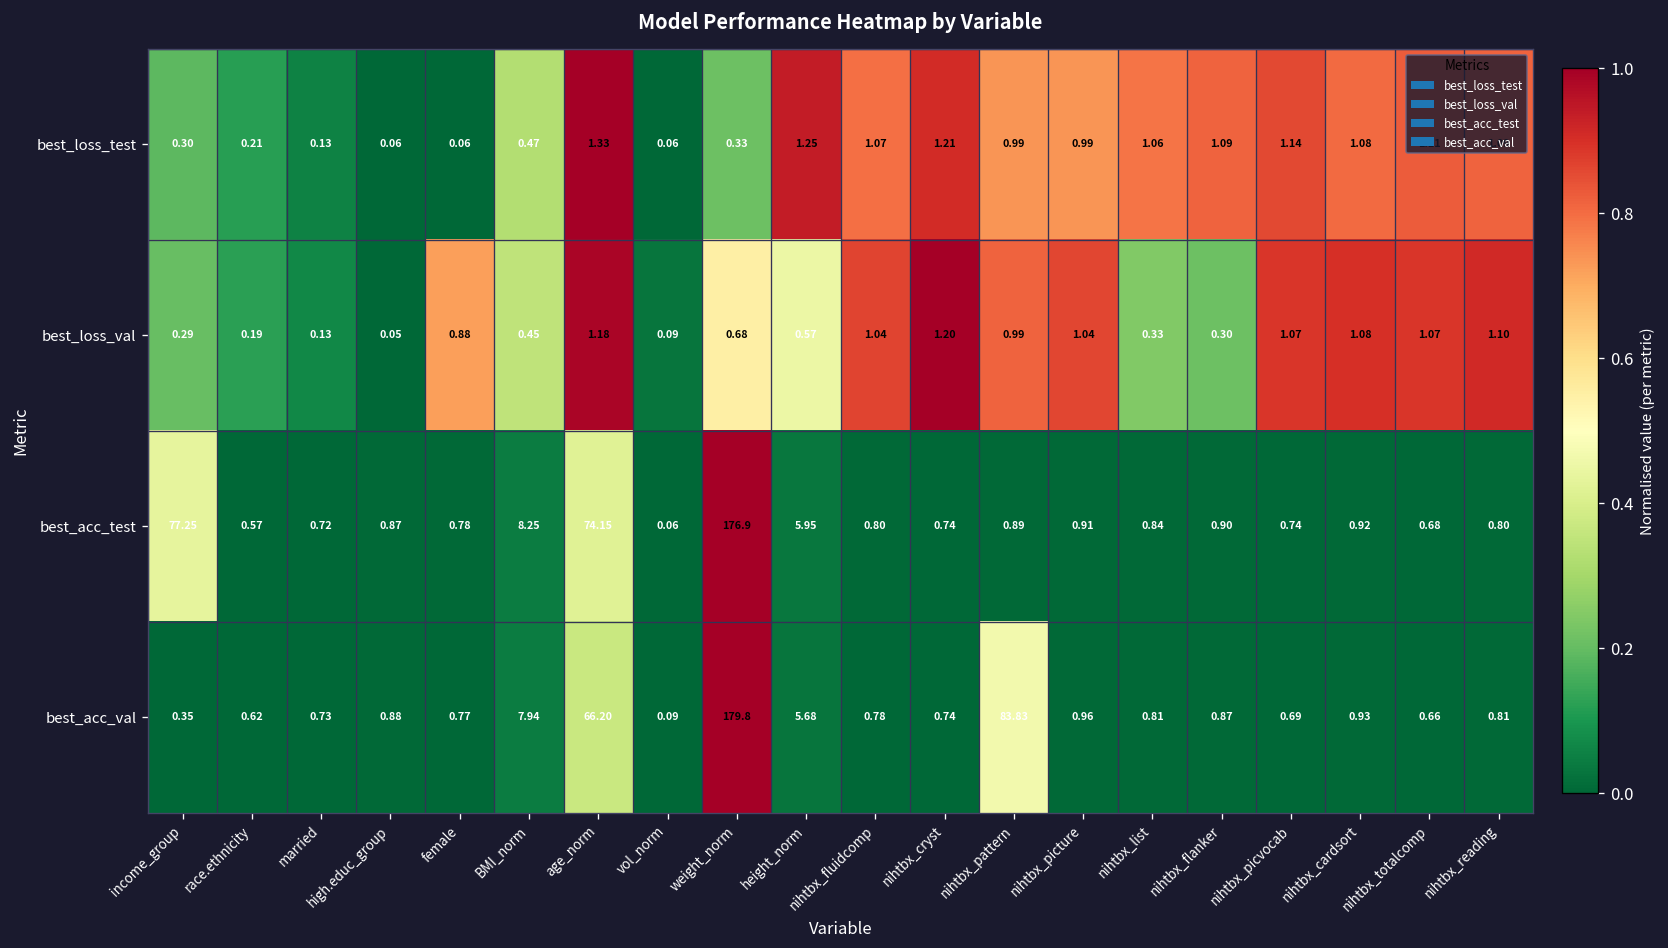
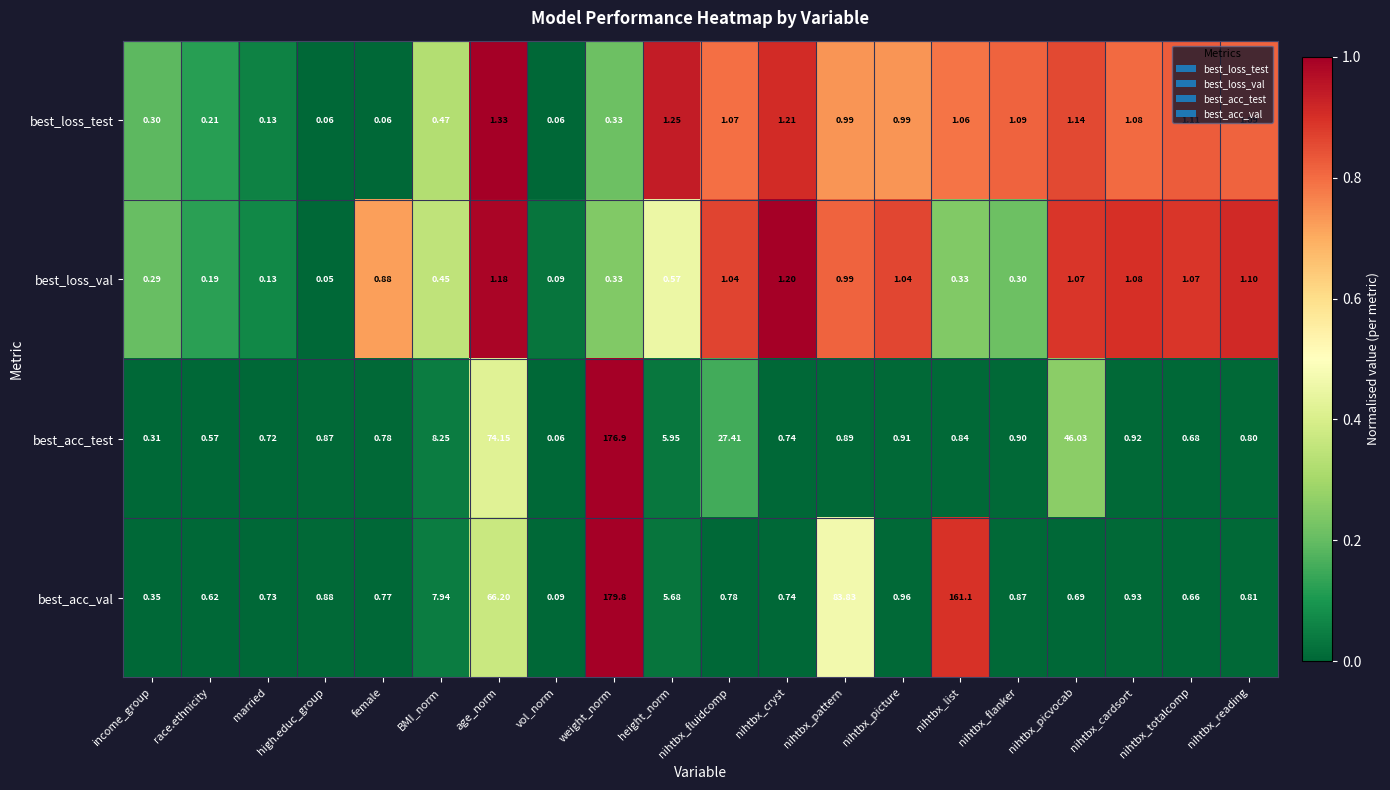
  {
    "best_loss_test": {
      "income_group": 0.30,
      "race.ethnicity": 0.21,
      "married": 0.13,
      "high.educ_group": 0.06,
      "female": 0.06,
      "BMI_norm": 0.47,
      "age_norm": 1.33,
      "vol_norm": 0.06,
      "weight_norm": 0.33,
      "height_norm": 1.25,
      "nihtbx_fluidcomp": 1.07,
      "nihtbx_cryst": 1.21,
      "nihtbx_pattern": 0.99,
      "nihtbx_picture": 0.99,
      "nihtbx_list": 1.06,
      "nihtbx_flanker": 1.09,
      "nihtbx_picvocab": 1.14,
      "nihtbx_cardsort": 1.08
    },
    "best_loss_val": {
      "income_group": 0.29,
      "race.ethnicity": 0.19,
      "married": 0.13,
      "high.educ_group": 0.05,
      "female": 0.88,
      "BMI_norm": 0.45,
      "age_norm": 1.18,
      "vol_norm": 0.09,
-     "weight_norm": 0.68,
+     "weight_norm": 0.33,
      "height_norm": 0.57,
      "nihtbx_fluidcomp": 1.04,
      "nihtbx_cryst": 1.20,
      "nihtbx_pattern": 0.99,
      "nihtbx_picture": 1.04,
      "nihtbx_list": 0.33,
      "nihtbx_flanker": 0.30,
      "nihtbx_picvocab": 1.07,
      "nihtbx_cardsort": 1.08,
      "nihtbx_totalcomp": 1.07,
      "nihtbx_reading": 1.10
    },
    "best_acc_test": {
-     "income_group": 77.25,
+     "income_group": 0.31,
      "race.ethnicity": 0.57,
      "married": 0.72,
      "high.educ_group": 0.87,
      "female": 0.78,
      "BMI_norm": 8.25,
      "age_norm": 74.15,
      "vol_norm": 0.06,
      "weight_norm": 176.9,
      "height_norm": 5.95,
-     "nihtbx_fluidcomp": 0.80,
+     "nihtbx_fluidcomp": 27.41,
      "nihtbx_cryst": 0.74,
      "nihtbx_pattern": 0.89,
      "nihtbx_picture": 0.91,
      "nihtbx_list": 0.84,
      "nihtbx_flanker": 0.90,
-     "nihtbx_picvocab": 0.74,
+     "nihtbx_picvocab": 46.03,
      "nihtbx_cardsort": 0.92,
      "nihtbx_totalcomp": 0.68,
      "nihtbx_reading": 0.80
    },
    "best_acc_val": {
      "income_group": 0.35,
      "race.ethnicity": 0.62,
      "married": 0.73,
      "high.educ_group": 0.88,
      "female": 0.77,
      "BMI_norm": 7.94,
      "age_norm": 66.20,
      "vol_norm": 0.09,
      "weight_norm": 179.8,
      "height_norm": 5.68,
      "nihtbx_fluidcomp": 0.78,
      "nihtbx_cryst": 0.74,
      "nihtbx_pattern": 83.83,
      "nihtbx_picture": 0.96,
-     "nihtbx_list": 0.81,
+     "nihtbx_list": 161.1,
      "nihtbx_flanker": 0.87,
      "nihtbx_picvocab": 0.69,
      "nihtbx_cardsort": 0.93,
      "nihtbx_totalcomp": 0.66,
      "nihtbx_reading": 0.81
    }
  }
